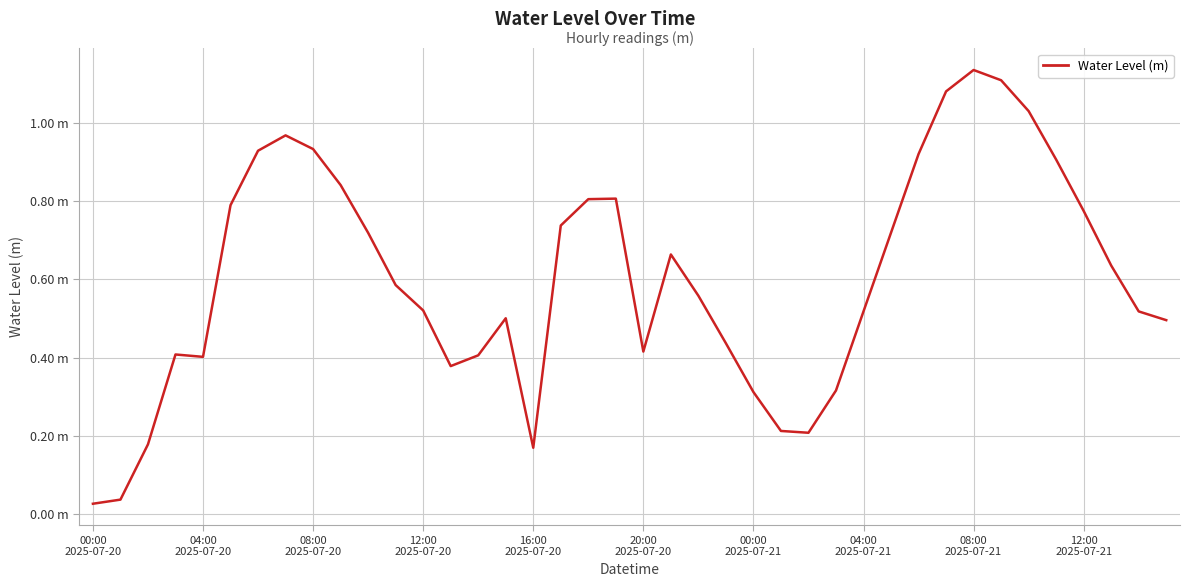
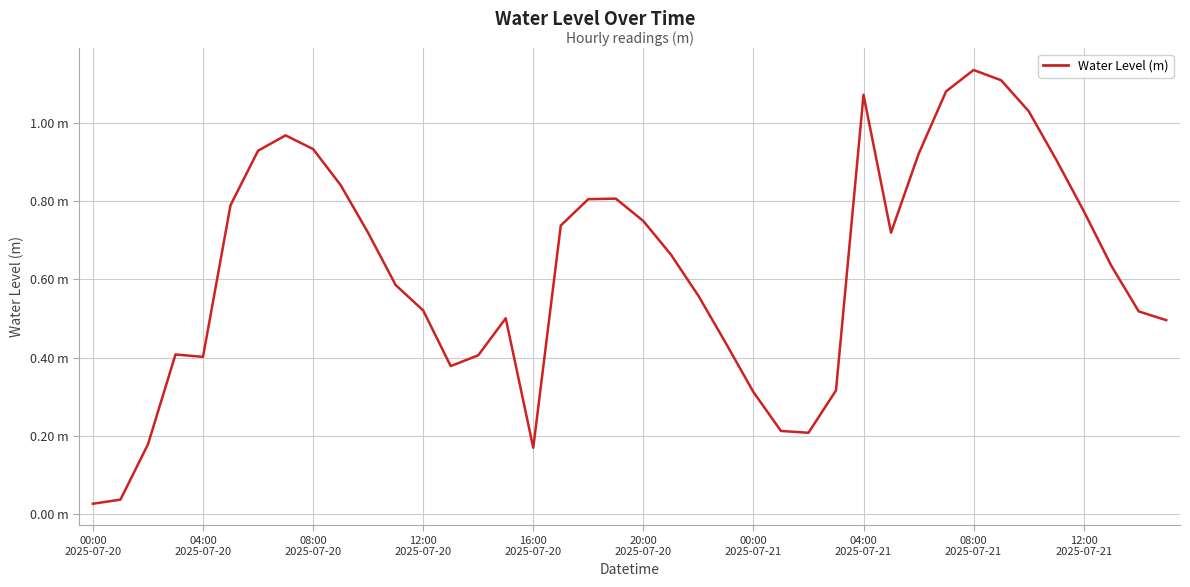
  {
    "00:00 2025-07-20": "0.03 m",
    "04:00 2025-07-20": "0.40 m",
    "08:00 2025-07-20": "0.93 m",
    "12:00 2025-07-20": "0.52 m",
    "16:00 2025-07-20": "0.17 m",
-   "20:00 2025-07-20": "0.42 m",
+   "20:00 2025-07-20": "0.75 m",
    "00:00 2025-07-21": "0.31 m",
-   "04:00 2025-07-21": "0.52 m",
+   "04:00 2025-07-21": "1.07 m",
    "08:00 2025-07-21": "1.13 m",
    "12:00 2025-07-21": "0.77 m"
  }
